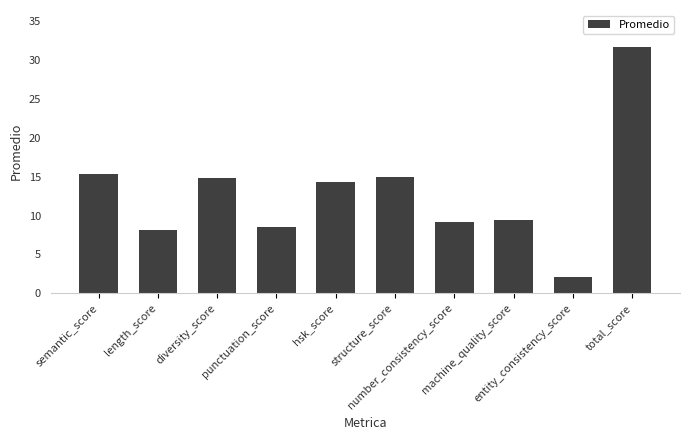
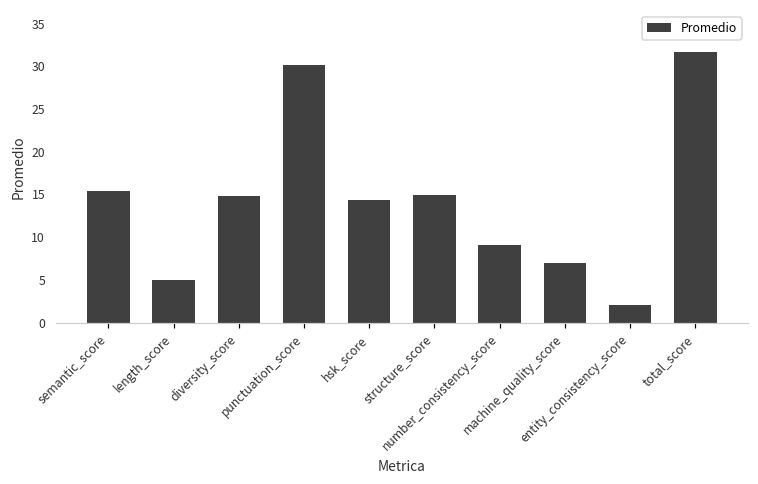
  {
    "semantic_score": 15,
-   "length_score": 8,
+   "length_score": 5,
    "diversity_score": 15,
-   "punctuation_score": 9,
+   "punctuation_score": 30,
    "hsk_score": 14,
    "structure_score": 15,
    "number_consistency_score": 9,
-   "machine_quality_score": 9,
+   "machine_quality_score": 7,
    "entity_consistency_score": 2,
    "total_score": 32
  }
